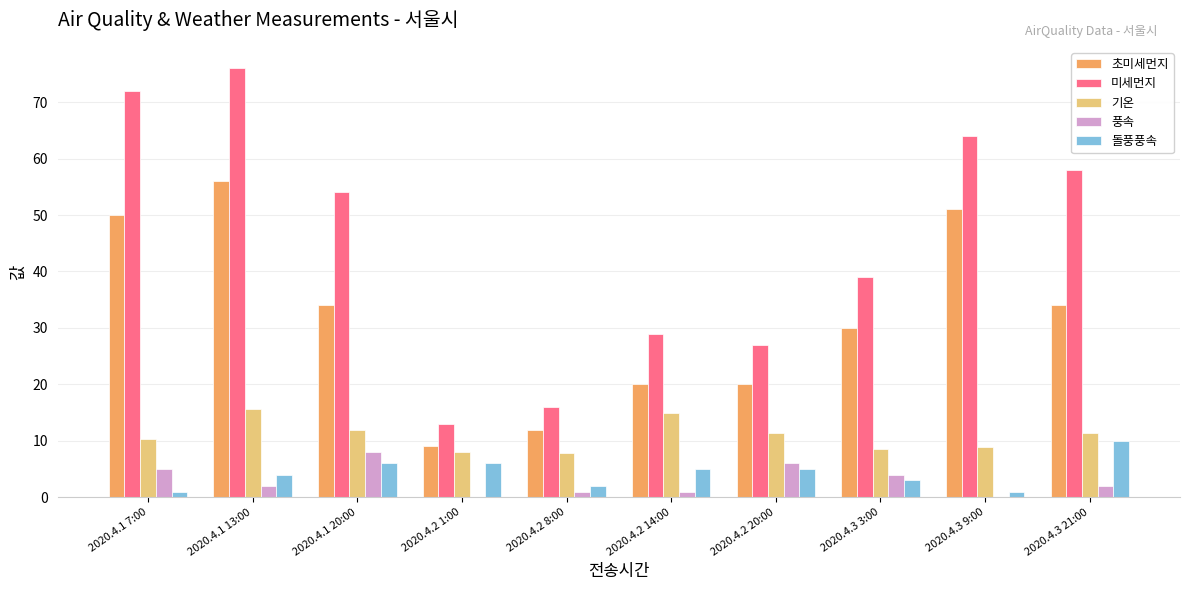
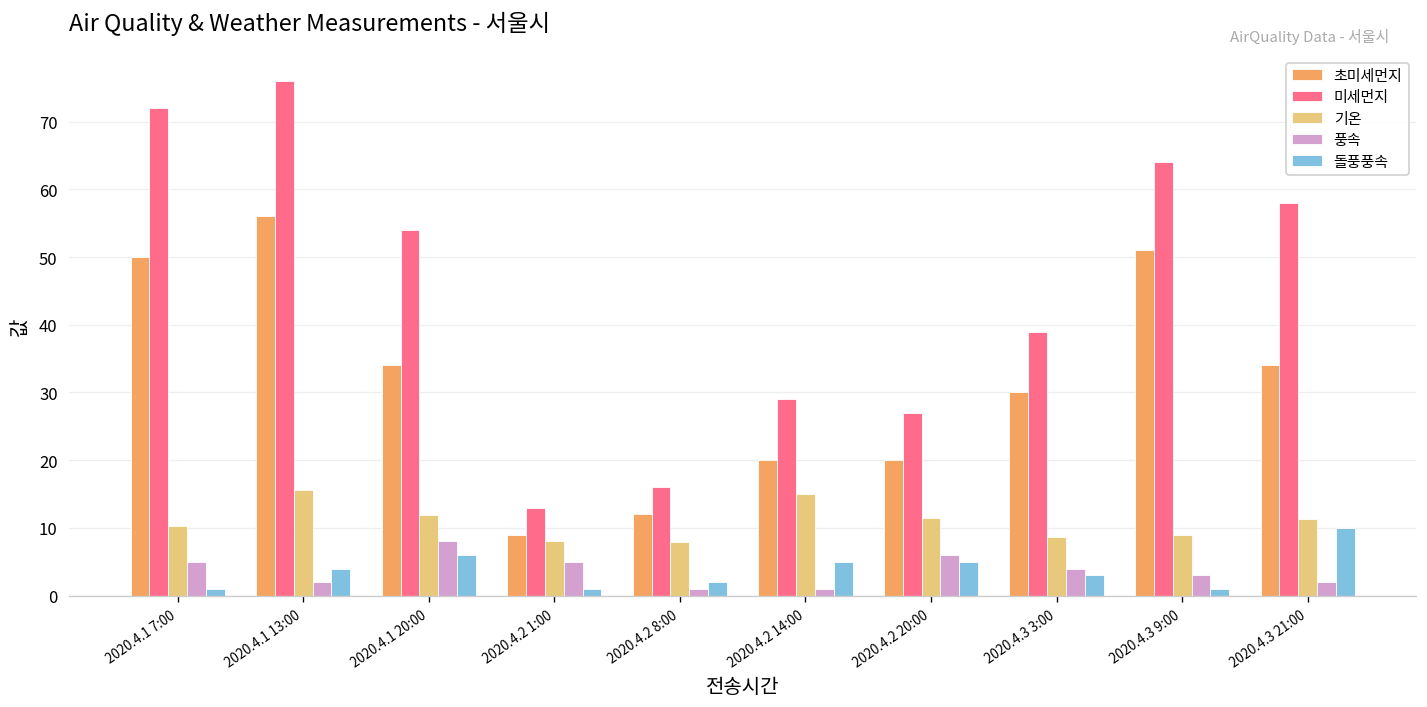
  {
    "미세먼지": {
      "2020.4.1 7:00": 72,
      "2020.4.1 13:00": 76,
      "2020.4.1 20:00": 54,
      "2020.4.2 1:00": 13,
      "2020.4.2 8:00": 16,
      "2020.4.2 14:00": 29,
      "2020.4.2 20:00": 27,
      "2020.4.3 3:00": 39,
      "2020.4.3 9:00": 64,
      "2020.4.3 21:00": 58
    },
    "풍속": {
      "2020.4.1 7:00": 5,
      "2020.4.1 13:00": 2,
      "2020.4.1 20:00": 8,
-     "2020.4.2 1:00": 0,
+     "2020.4.2 1:00": 5,
      "2020.4.2 8:00": 1,
      "2020.4.2 14:00": 1,
      "2020.4.2 20:00": 6,
      "2020.4.3 3:00": 4,
-     "2020.4.3 9:00": 0,
+     "2020.4.3 9:00": 3,
      "2020.4.3 21:00": 2
    },
    "돌풍풍속": {
      "2020.4.1 7:00": 1,
      "2020.4.1 13:00": 4,
      "2020.4.1 20:00": 6,
-     "2020.4.2 1:00": 6,
+     "2020.4.2 1:00": 1,
      "2020.4.2 8:00": 2,
      "2020.4.2 14:00": 5,
      "2020.4.2 20:00": 5,
      "2020.4.3 3:00": 3,
      "2020.4.3 9:00": 1,
      "2020.4.3 21:00": 10
    }
  }
